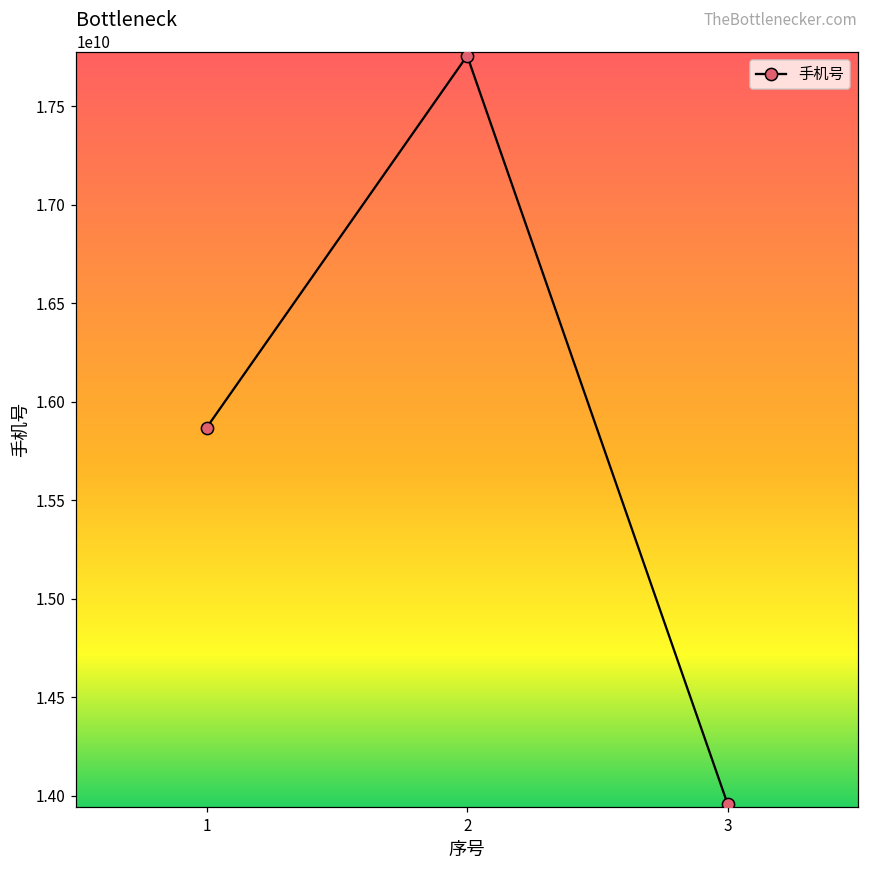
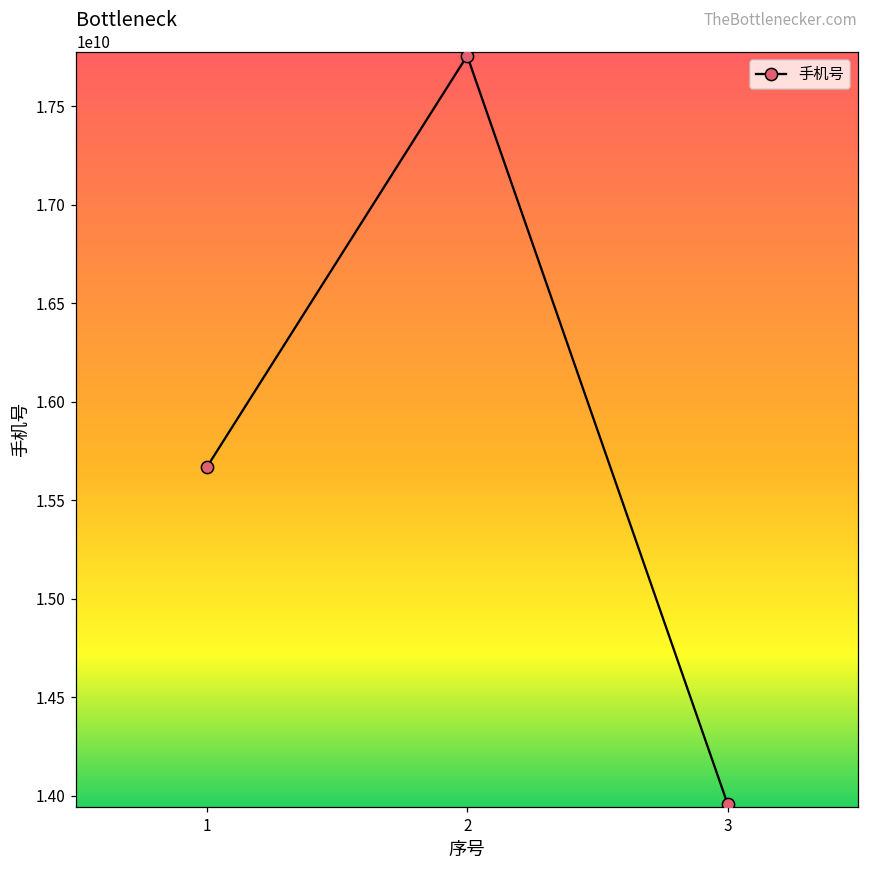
  {
-   "1": 15870000000,
+   "1": 15670000000,
    "2": 17760000000,
    "3": 13960000000
  }
